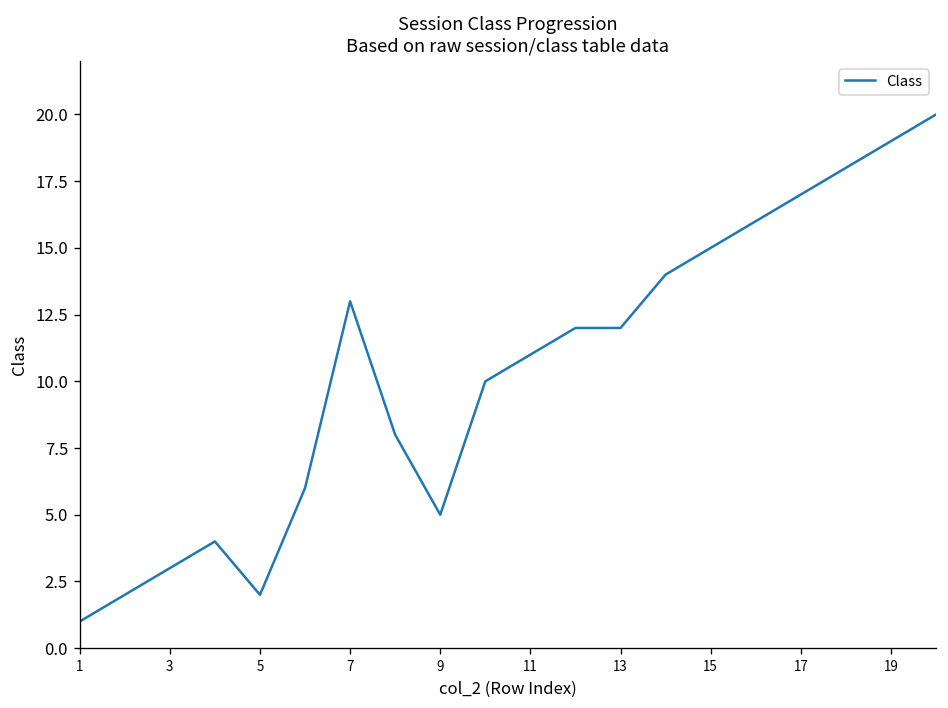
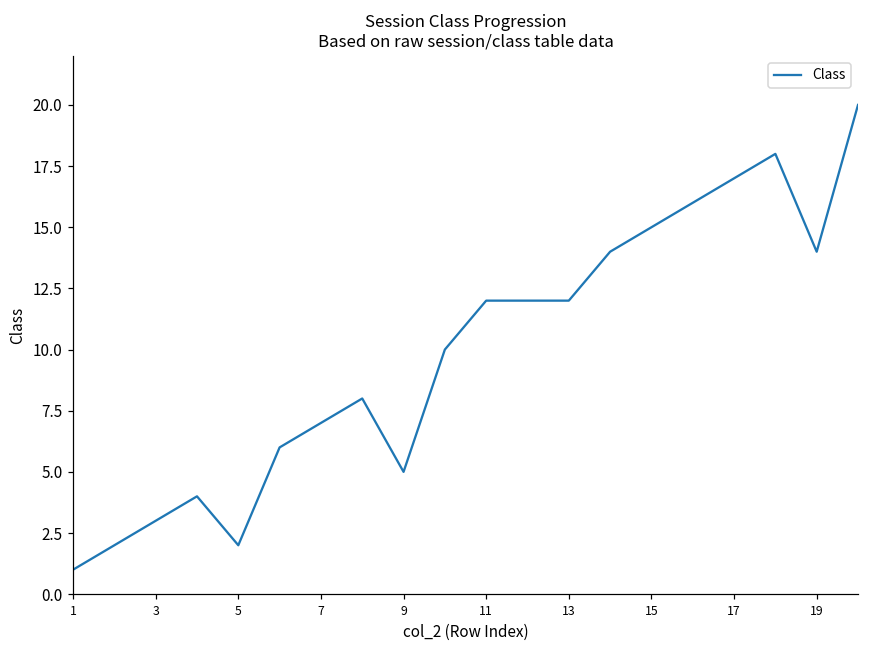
  {
    "1": 1,
    "3": 3,
    "5": 2,
-   "7": 13,
+   "7": 7,
    "9": 5,
-   "11": 11,
+   "11": 12,
    "13": 12,
    "15": 15,
    "17": 17,
-   "19": 19
+   "19": 14
  }
